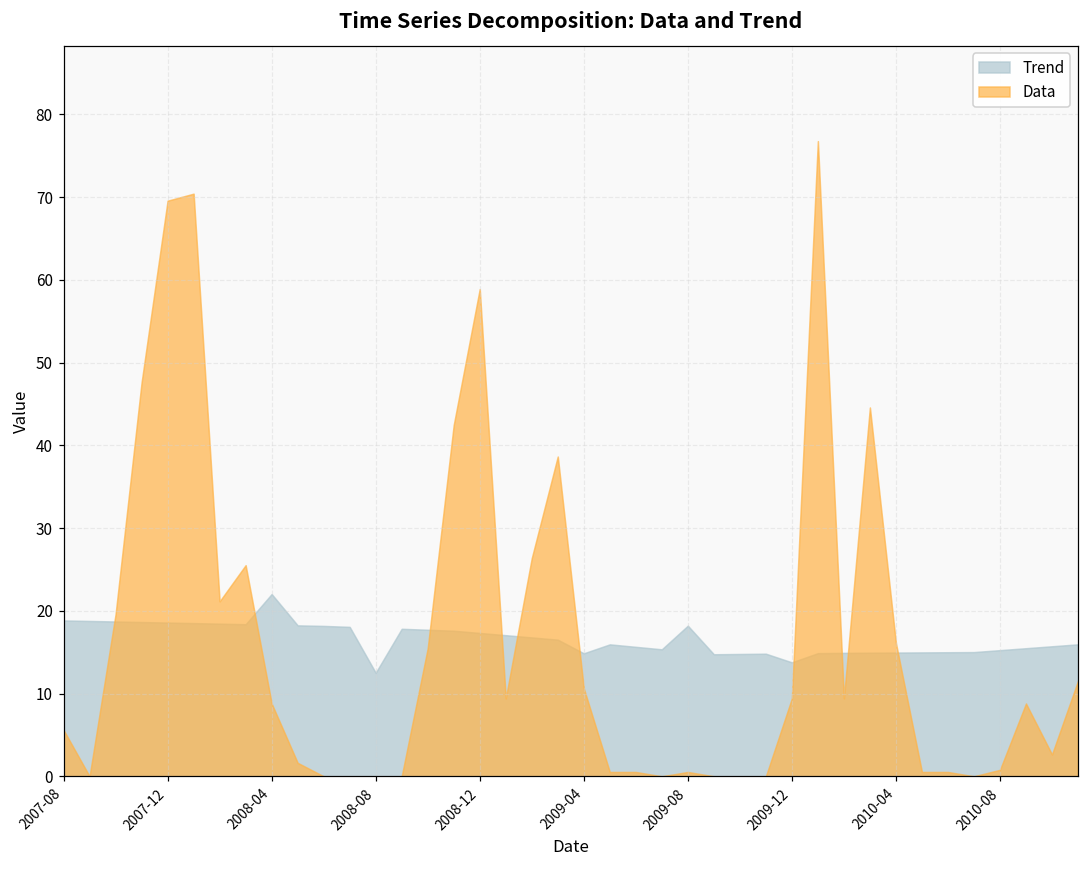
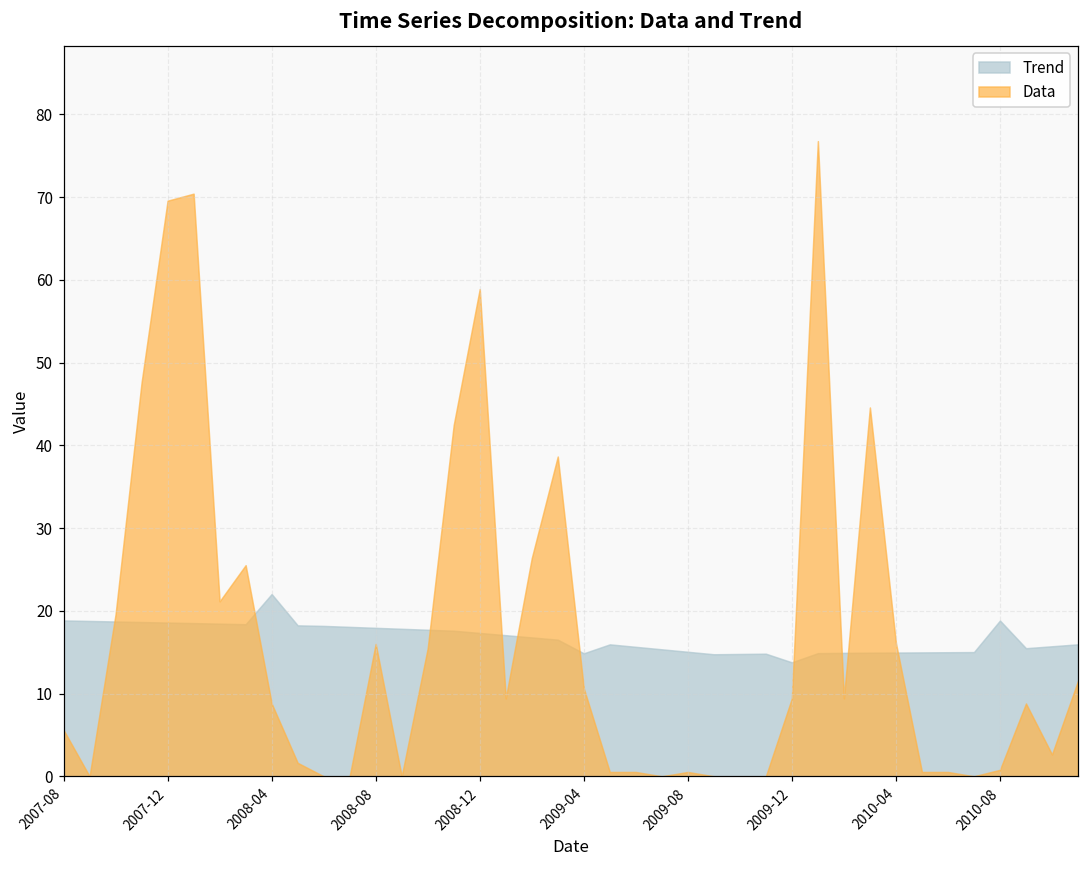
  {
    "Trend": {
      "2007-08": 19,
      "2007-12": 19,
      "2008-04": 22,
-     "2008-08": 13,
+     "2008-08": 18,
      "2008-12": 17,
      "2009-04": 15,
-     "2009-08": 18,
+     "2009-08": 15,
      "2009-12": 14,
      "2010-04": 15,
-     "2010-08": 15
+     "2010-08": 19
    },
    "Data": {
      "2007-08": 6,
      "2007-12": 70,
      "2008-04": 9,
-     "2008-08": 0,
+     "2008-08": 16,
      "2008-12": 59,
      "2009-04": 11,
      "2009-08": 1,
      "2009-12": 9,
      "2010-04": 16,
      "2010-08": 1
    }
  }
